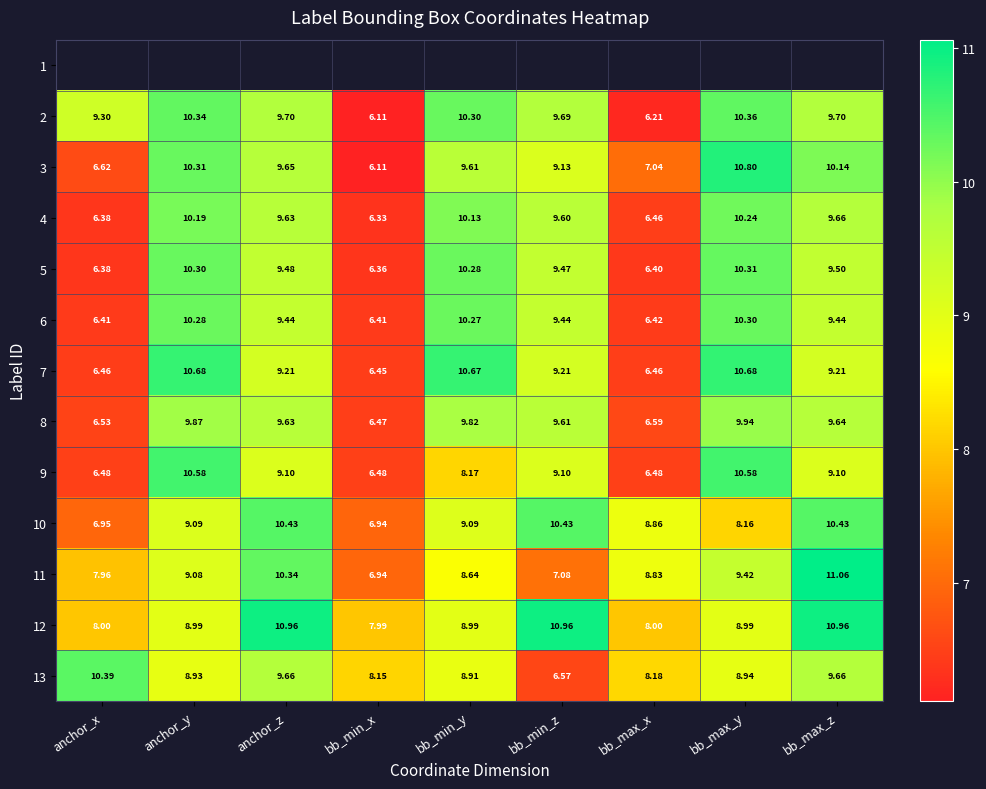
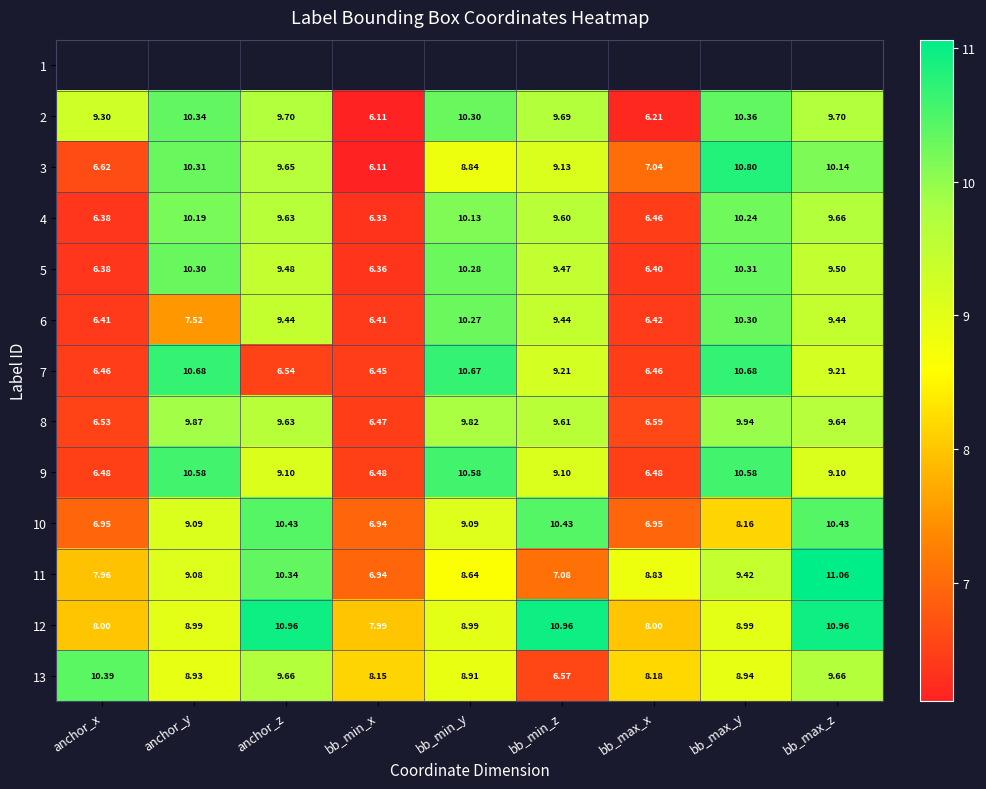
  {
    "2": {
      "anchor_x": 9.30,
      "anchor_y": 10.34,
      "anchor_z": 9.70,
      "bb_min_x": 6.11,
      "bb_min_y": 10.30,
      "bb_min_z": 9.69,
      "bb_max_x": 6.21,
      "bb_max_y": 10.36,
      "bb_max_z": 9.70
    },
    "3": {
      "anchor_x": 6.62,
      "anchor_y": 10.31,
      "anchor_z": 9.65,
      "bb_min_x": 6.11,
-     "bb_min_y": 9.61,
+     "bb_min_y": 8.84,
      "bb_min_z": 9.13,
      "bb_max_x": 7.04,
      "bb_max_y": 10.80,
      "bb_max_z": 10.14
    },
    "4": {
      "anchor_x": 6.38,
      "anchor_y": 10.19,
      "anchor_z": 9.63,
      "bb_min_x": 6.33,
      "bb_min_y": 10.13,
      "bb_min_z": 9.60,
      "bb_max_x": 6.46,
      "bb_max_y": 10.24,
      "bb_max_z": 9.66
    },
    "5": {
      "anchor_x": 6.38,
      "anchor_y": 10.30,
      "anchor_z": 9.48,
      "bb_min_x": 6.36,
      "bb_min_y": 10.28,
      "bb_min_z": 9.47,
      "bb_max_x": 6.40,
      "bb_max_y": 10.31,
      "bb_max_z": 9.50
    },
    "6": {
      "anchor_x": 6.41,
-     "anchor_y": 10.28,
+     "anchor_y": 7.52,
      "anchor_z": 9.44,
      "bb_min_x": 6.41,
      "bb_min_y": 10.27,
      "bb_min_z": 9.44,
      "bb_max_x": 6.42,
      "bb_max_y": 10.30,
      "bb_max_z": 9.44
    },
    "7": {
      "anchor_x": 6.46,
      "anchor_y": 10.68,
-     "anchor_z": 9.21,
+     "anchor_z": 6.54,
      "bb_min_x": 6.45,
      "bb_min_y": 10.67,
      "bb_min_z": 9.21,
      "bb_max_x": 6.46,
      "bb_max_y": 10.68,
      "bb_max_z": 9.21
    },
    "8": {
      "anchor_x": 6.53,
      "anchor_y": 9.87,
      "anchor_z": 9.63,
      "bb_min_x": 6.47,
      "bb_min_y": 9.82,
      "bb_min_z": 9.61,
      "bb_max_x": 6.59,
      "bb_max_y": 9.94,
      "bb_max_z": 9.64
    },
    "9": {
      "anchor_x": 6.48,
      "anchor_y": 10.58,
      "anchor_z": 9.10,
      "bb_min_x": 6.48,
-     "bb_min_y": 8.17,
+     "bb_min_y": 10.58,
      "bb_min_z": 9.10,
      "bb_max_x": 6.48,
      "bb_max_y": 10.58,
      "bb_max_z": 9.10
    },
    "10": {
      "anchor_x": 6.95,
      "anchor_y": 9.09,
      "anchor_z": 10.43,
      "bb_min_x": 6.94,
      "bb_min_y": 9.09,
      "bb_min_z": 10.43,
-     "bb_max_x": 8.86,
+     "bb_max_x": 6.95,
      "bb_max_y": 8.16,
      "bb_max_z": 10.43
    },
    "11": {
      "anchor_x": 7.96,
      "anchor_y": 9.08,
      "anchor_z": 10.34,
      "bb_min_x": 6.94,
      "bb_min_y": 8.64,
      "bb_min_z": 7.08,
      "bb_max_x": 8.83,
      "bb_max_y": 9.42,
      "bb_max_z": 11.06
    },
    "12": {
      "anchor_x": 8.00,
      "anchor_y": 8.99,
      "anchor_z": 10.96,
      "bb_min_x": 7.99,
      "bb_min_y": 8.99,
      "bb_min_z": 10.96,
      "bb_max_x": 8.00,
      "bb_max_y": 8.99,
      "bb_max_z": 10.96
    },
    "13": {
      "anchor_x": 10.39,
      "anchor_y": 8.93,
      "anchor_z": 9.66,
      "bb_min_x": 8.15,
      "bb_min_y": 8.91,
      "bb_min_z": 6.57,
      "bb_max_x": 8.18,
      "bb_max_y": 8.94,
      "bb_max_z": 9.66
    }
  }
